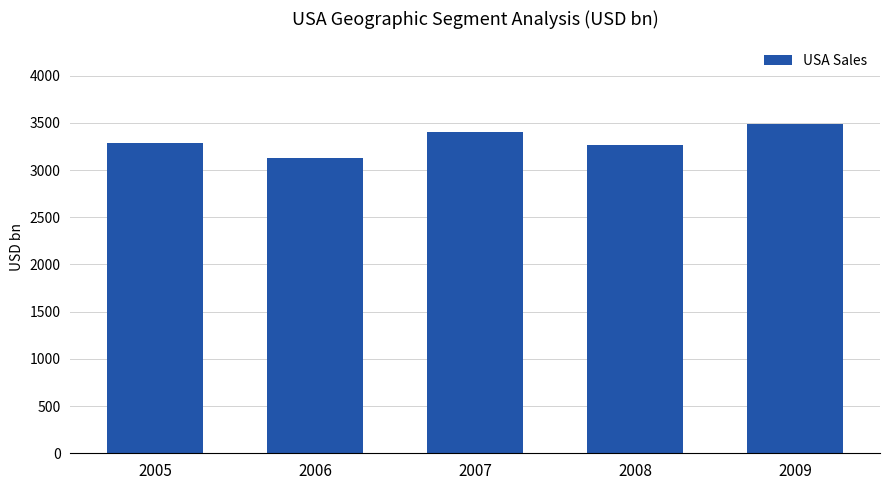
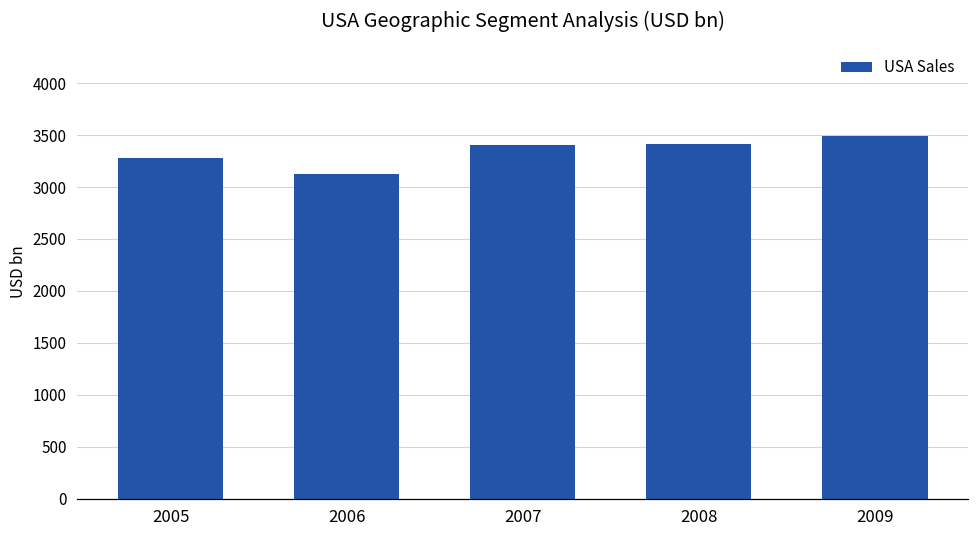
  {
    "2005": 3300,
    "2006": 3100,
    "2007": 3400,
-   "2008": 3300,
+   "2008": 3400,
    "2009": 3500
  }
